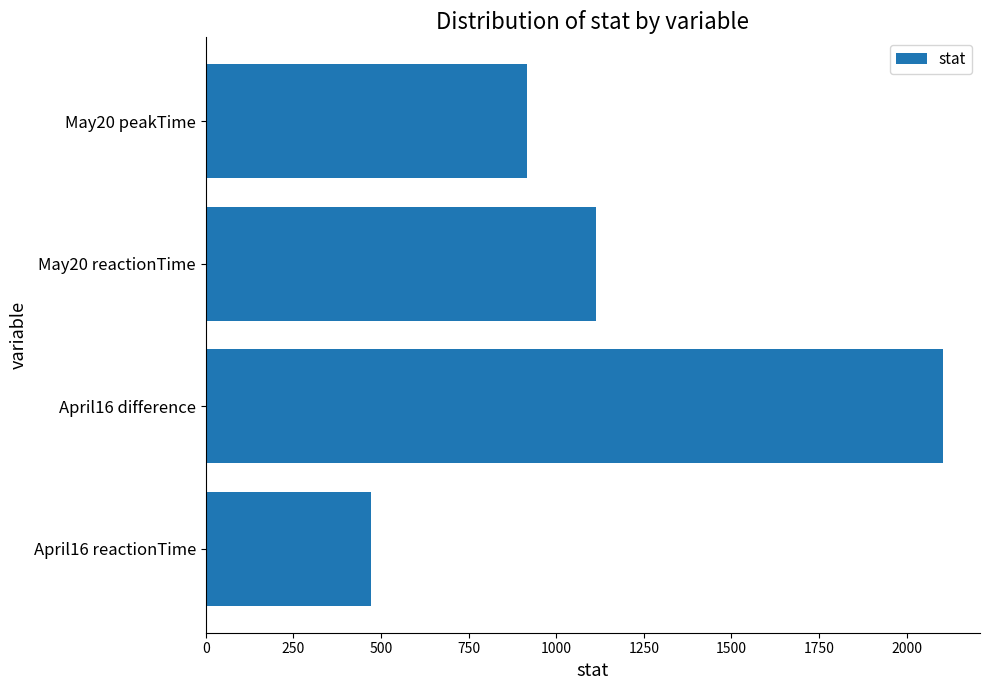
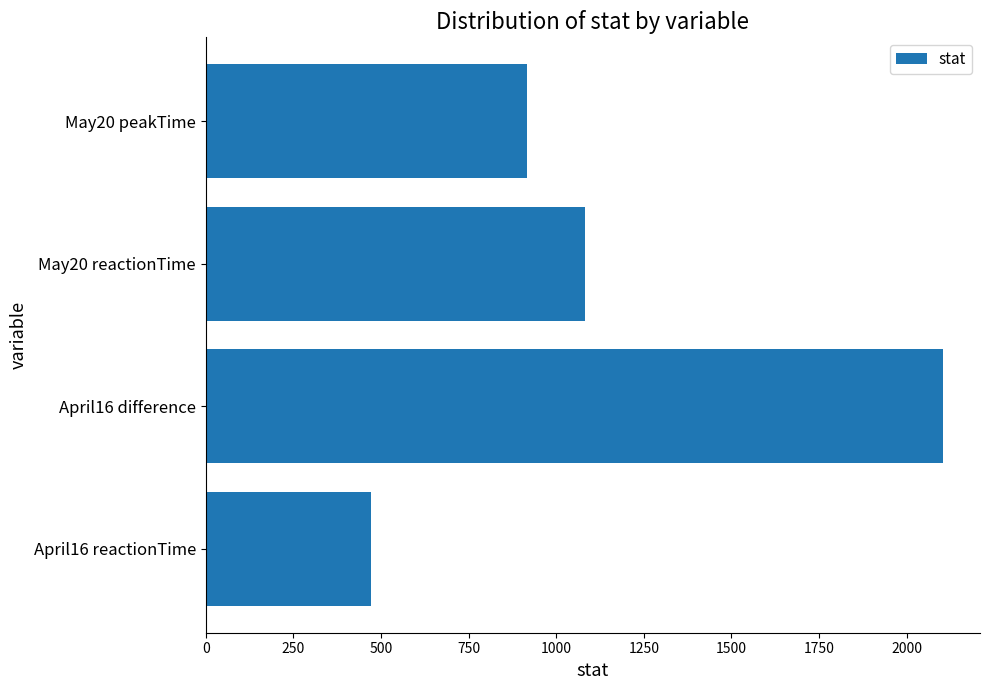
  {
    "May20 peakTime": 920,
-   "May20 reactionTime": 1110,
+   "May20 reactionTime": 1080,
    "April16 difference": 2100,
    "April16 reactionTime": 470
  }
